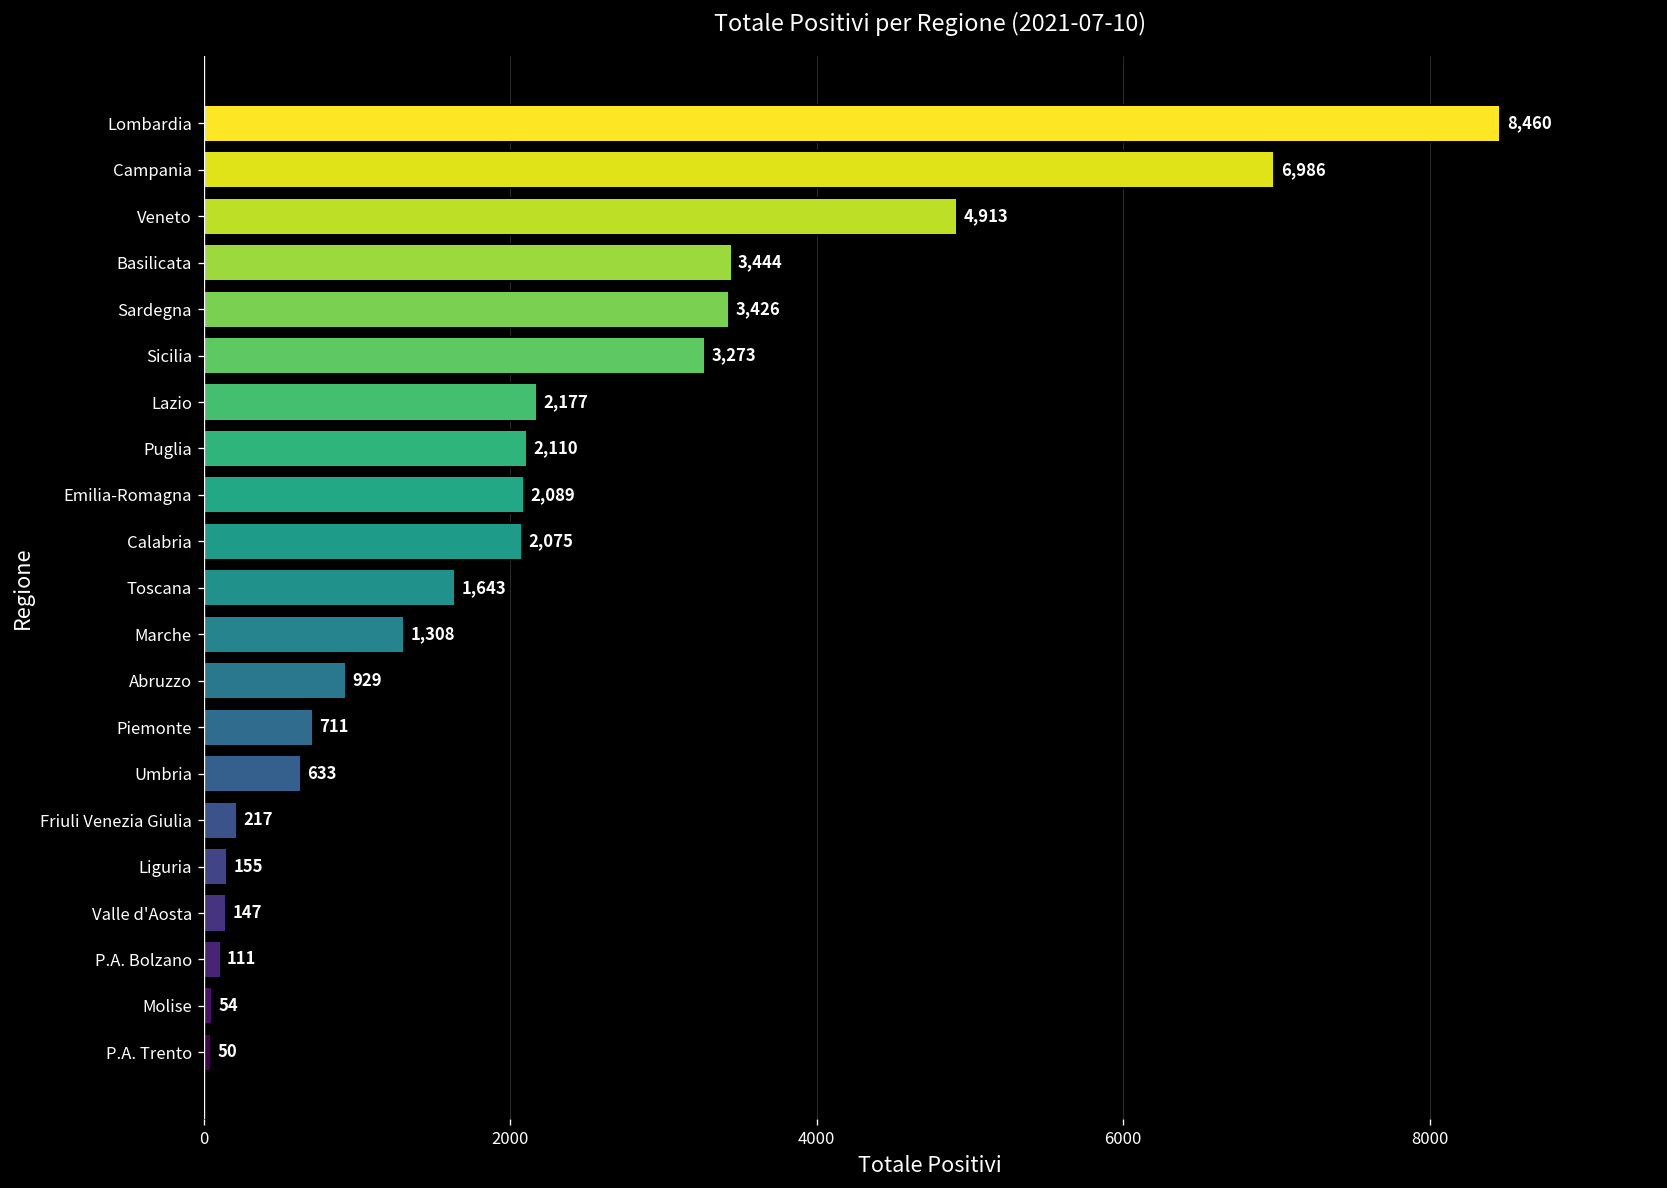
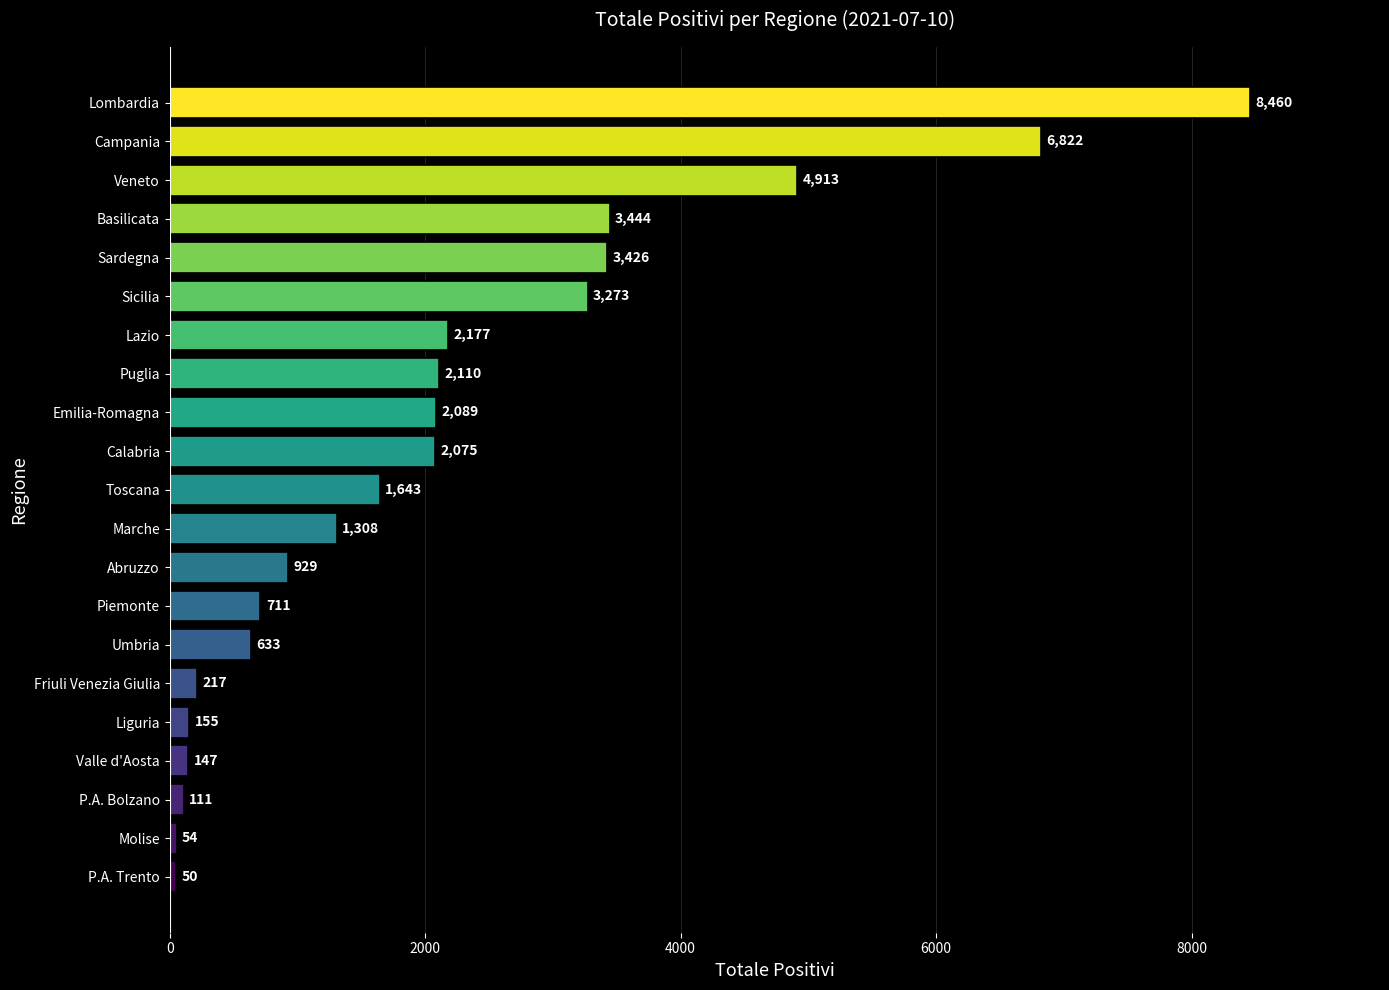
  {
    "Lombardia": "8,460",
-   "Campania": "6,986",
+   "Campania": "6,822",
    "Veneto": "4,913",
    "Basilicata": "3,444",
    "Sardegna": "3,426",
    "Sicilia": "3,273",
    "Lazio": "2,177",
    "Puglia": "2,110",
    "Emilia-Romagna": "2,089",
    "Calabria": "2,075",
    "Toscana": "1,643",
    "Marche": "1,308",
    "Abruzzo": "929",
    "Piemonte": "711",
    "Umbria": "633",
    "Friuli Venezia Giulia": "217",
    "Liguria": "155",
    "Valle d'Aosta": "147",
    "P.A. Bolzano": "111",
    "Molise": "54",
    "P.A. Trento": "50"
  }
